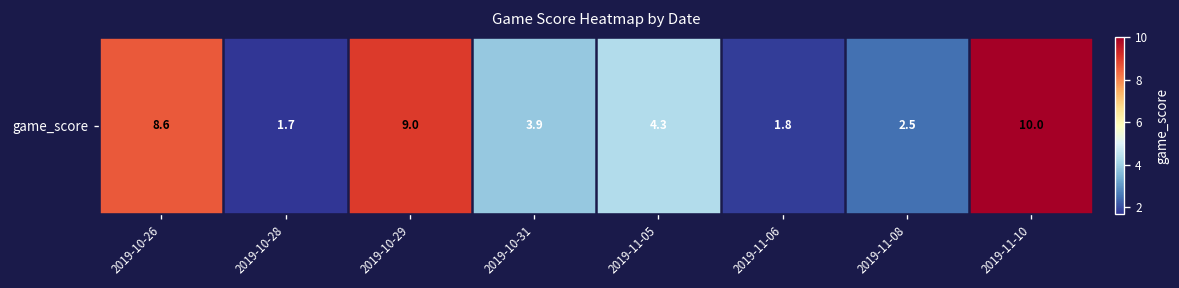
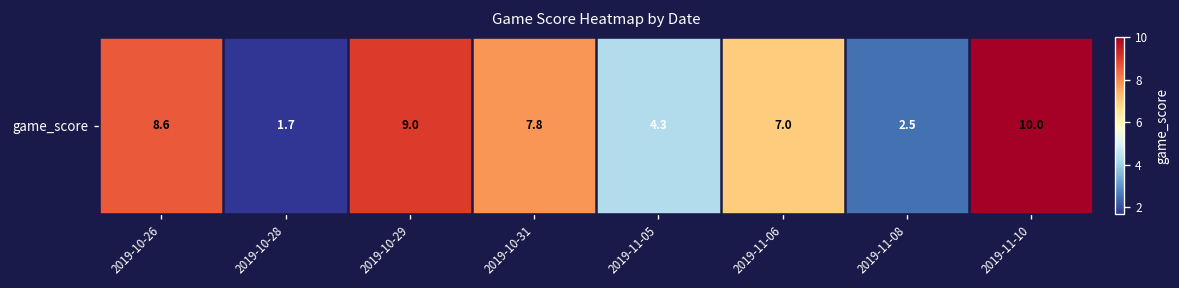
  {
    "game_score": {
      "2019-10-26": 8.6,
      "2019-10-28": 1.7,
      "2019-10-29": 9.0,
-     "2019-10-31": 3.9,
+     "2019-10-31": 7.8,
      "2019-11-05": 4.3,
-     "2019-11-06": 1.8,
+     "2019-11-06": 7.0,
      "2019-11-08": 2.5,
      "2019-11-10": 10.0
    }
  }
